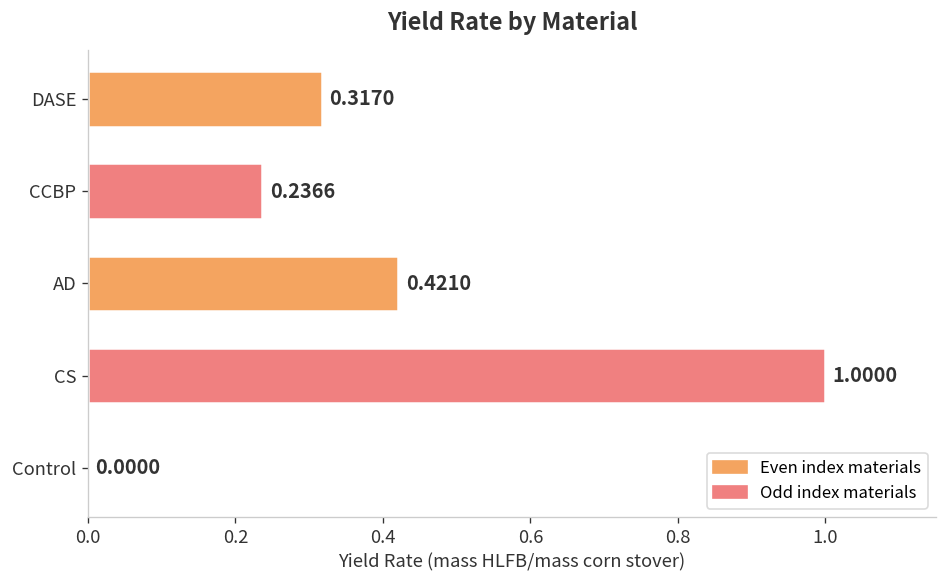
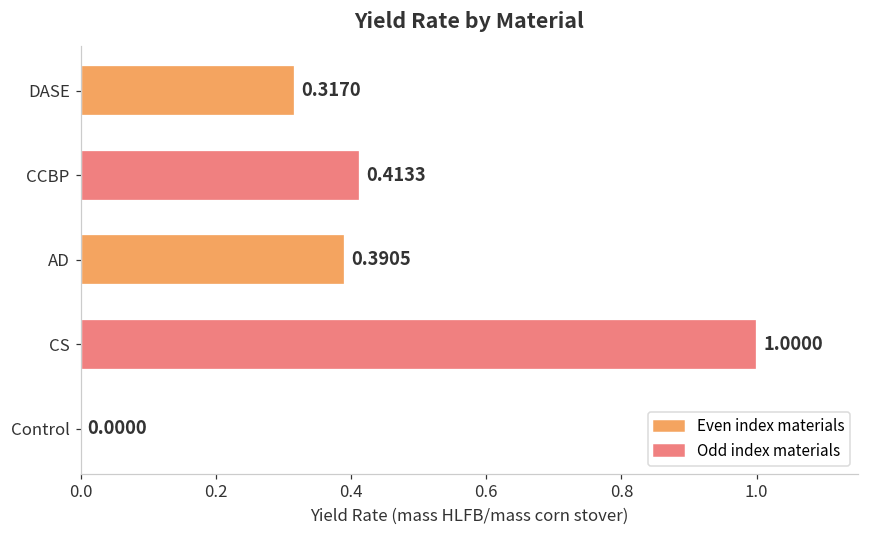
  {
    "DASE": 0.3170,
-   "CCBP": 0.2366,
-   "AD": 0.4210,
+   "CCBP": 0.4133,
+   "AD": 0.3905,
    "CS": 1.0000,
    "Control": 0.0000
  }
